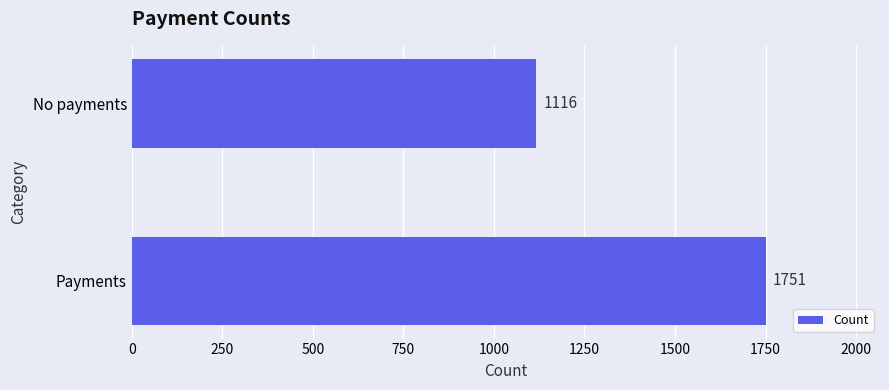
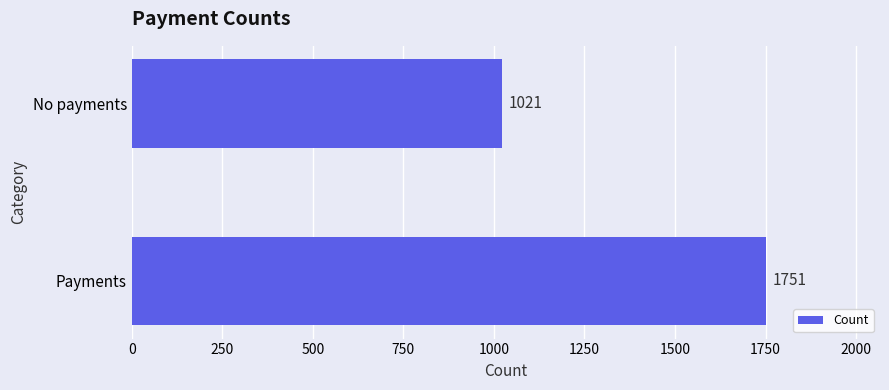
  {
-   "No payments": 1116,
+   "No payments": 1021,
    "Payments": 1751
  }
